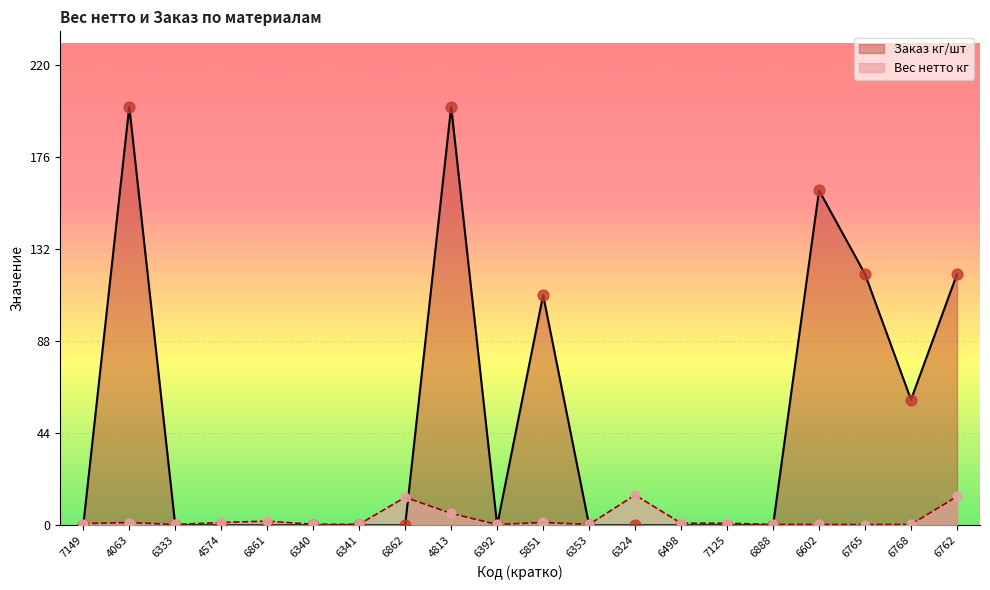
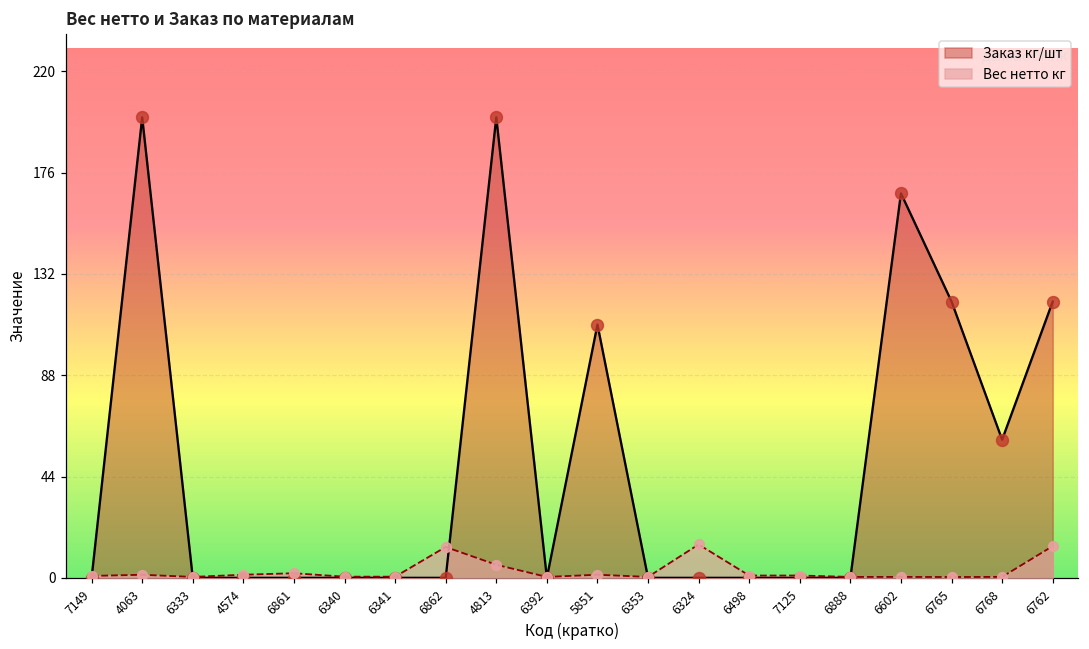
  {
    "Заказ кг/шт": {
      "4063": 200,
      "4574": 0,
      "6861": 0,
      "6862": 0,
      "4813": 200,
      "5851": 110,
      "6324": 0,
-     "6602": 160,
+     "6602": 167,
      "6765": 120,
      "6768": 60,
      "6762": 120
    },
    "Вес нетто кг": {
      "4063": 1,
      "4574": 1,
      "6861": 2,
      "6862": 13,
      "4813": 6,
      "5851": 1,
      "6324": 15,
      "6602": 0,
      "6765": 0,
      "6768": 0,
      "6762": 14
    }
  }
